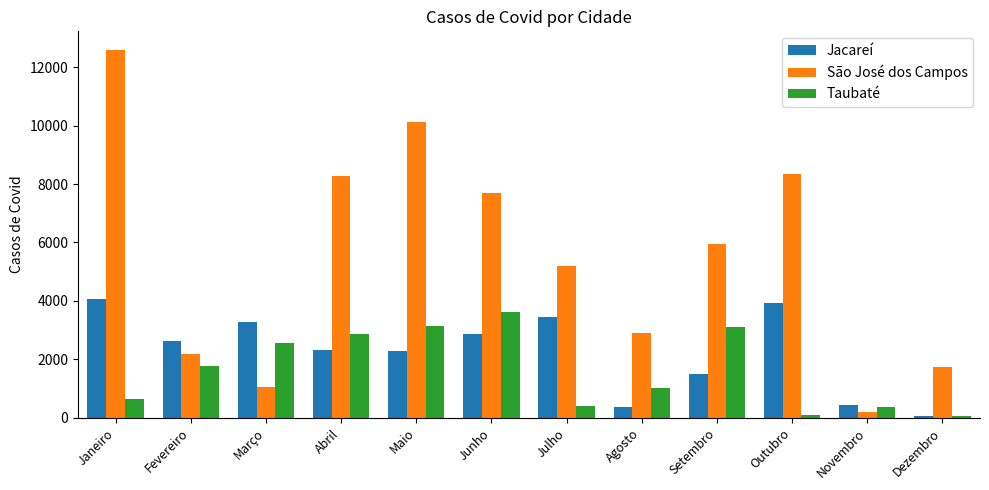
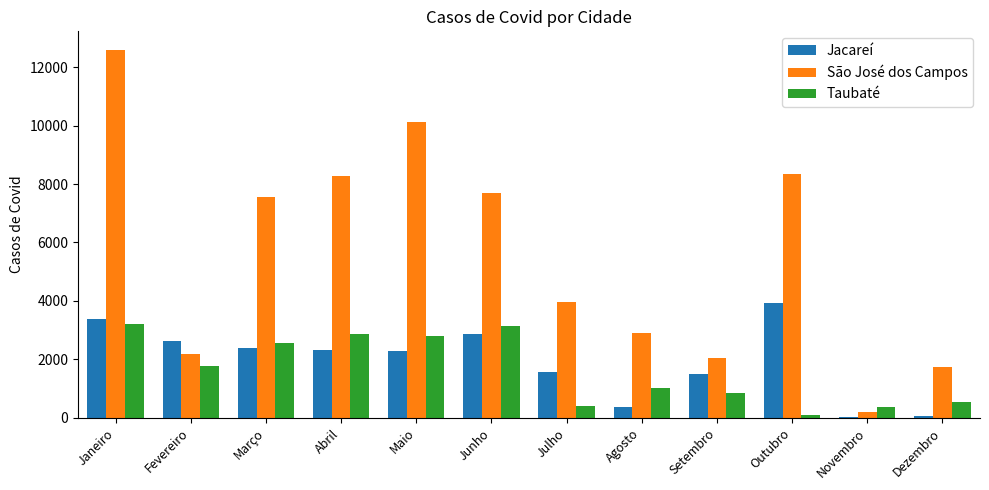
  {
    "Jacareí": {
-     "Janeiro": 4100,
+     "Janeiro": 3400,
      "Fevereiro": 2600,
-     "Março": 3300,
+     "Março": 2400,
      "Abril": 2300,
      "Maio": 2300,
      "Junho": 2900,
-     "Julho": 3400,
+     "Julho": 1600,
      "Agosto": 400,
      "Setembro": 1500,
      "Outubro": 3900,
-     "Novembro": 400
+     "Novembro": 0
    },
    "São José dos Campos": {
      "Janeiro": 12600,
      "Fevereiro": 2200,
-     "Março": 1100,
+     "Março": 7600,
      "Abril": 8300,
      "Maio": 10100,
      "Junho": 7700,
-     "Julho": 5200,
+     "Julho": 4000,
      "Agosto": 2900,
-     "Setembro": 5900,
+     "Setembro": 2000,
      "Outubro": 8300,
      "Novembro": 200,
      "Dezembro": 1700
    },
    "Taubaté": {
-     "Janeiro": 600,
+     "Janeiro": 3200,
      "Fevereiro": 1800,
      "Março": 2600,
      "Abril": 2900,
-     "Maio": 3100,
-     "Junho": 3600,
+     "Maio": 2800,
+     "Junho": 3200,
      "Julho": 400,
      "Agosto": 1000,
-     "Setembro": 3100,
+     "Setembro": 800,
      "Novembro": 400,
-     "Dezembro": 0
+     "Dezembro": 500
    }
  }
